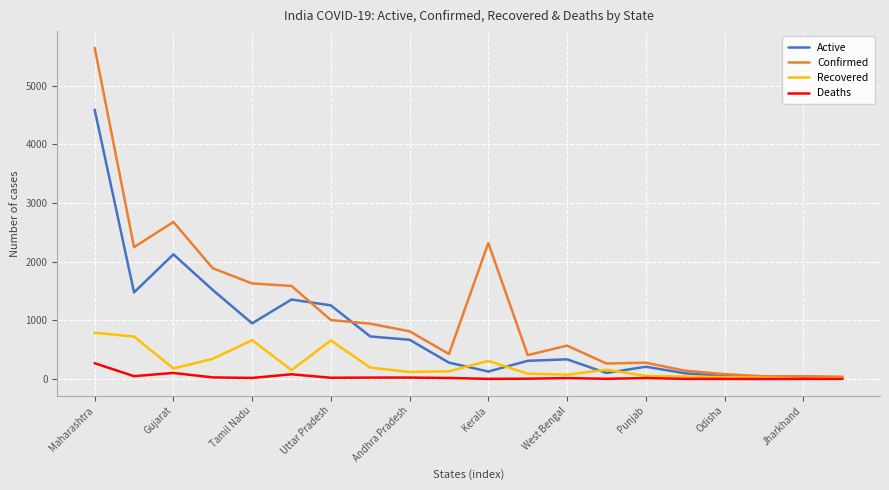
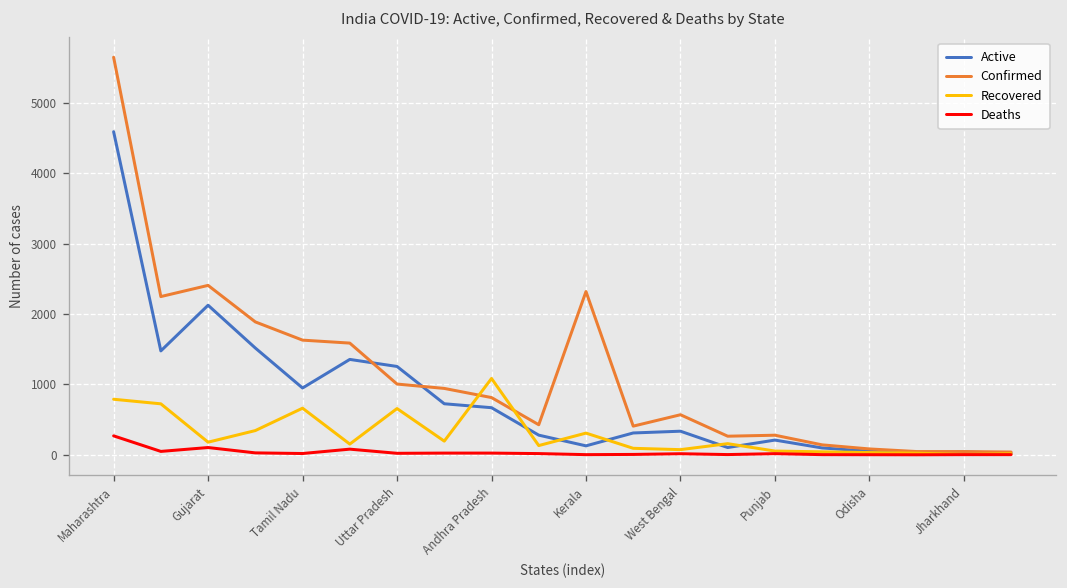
  {
    "Active": {
      "Maharashtra": 4600,
      "Gujarat": 2100,
      "Tamil Nadu": 900,
      "Uttar Pradesh": 1300,
      "Andhra Pradesh": 700,
      "Kerala": 100,
      "West Bengal": 300,
      "Punjab": 200
    },
    "Confirmed": {
      "Maharashtra": 5600,
-     "Gujarat": 2700,
+     "Gujarat": 2400,
      "Tamil Nadu": 1600,
      "Uttar Pradesh": 1000,
      "Andhra Pradesh": 800,
      "Kerala": 2300,
      "West Bengal": 600,
      "Punjab": 300
    },
    "Recovered": {
      "Maharashtra": 800,
      "Gujarat": 200,
      "Tamil Nadu": 700,
      "Uttar Pradesh": 700,
-     "Andhra Pradesh": 100,
+     "Andhra Pradesh": 1100,
      "Kerala": 300,
      "West Bengal": 100
    },
    "Deaths": {
      "Maharashtra": 300,
      "Gujarat": 100,
      "Tamil Nadu": 0,
      "Uttar Pradesh": 0,
      "Andhra Pradesh": 0,
      "Kerala": 0,
      "West Bengal": 0
    }
  }
